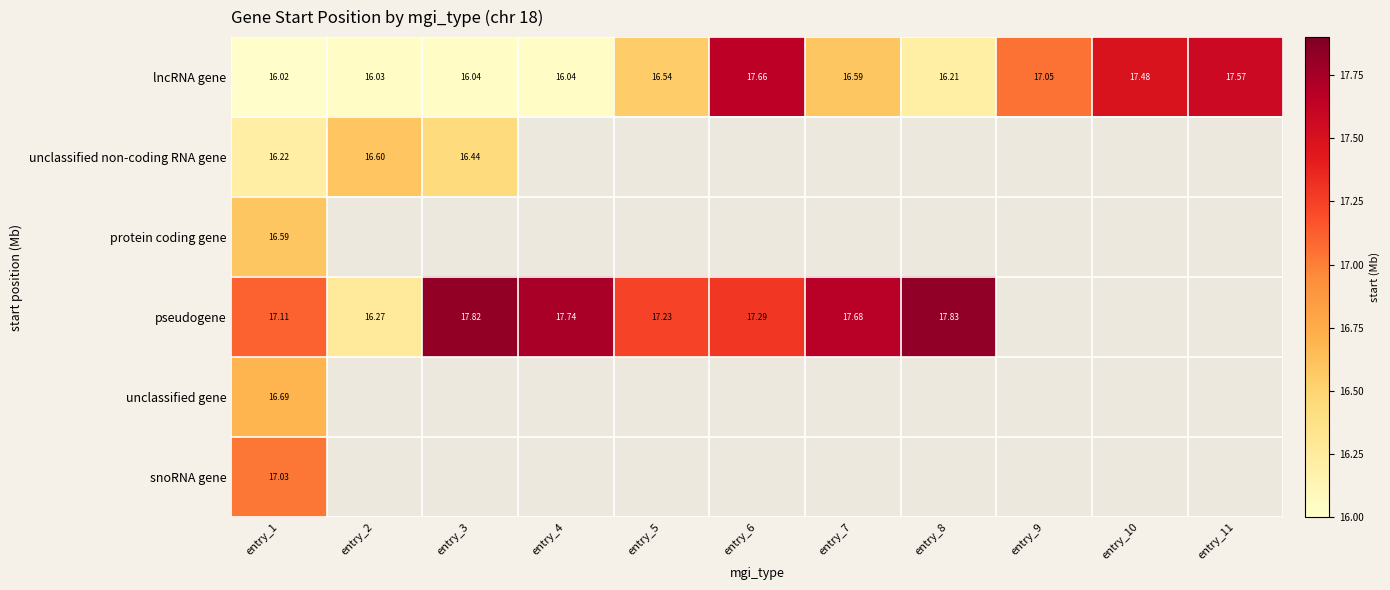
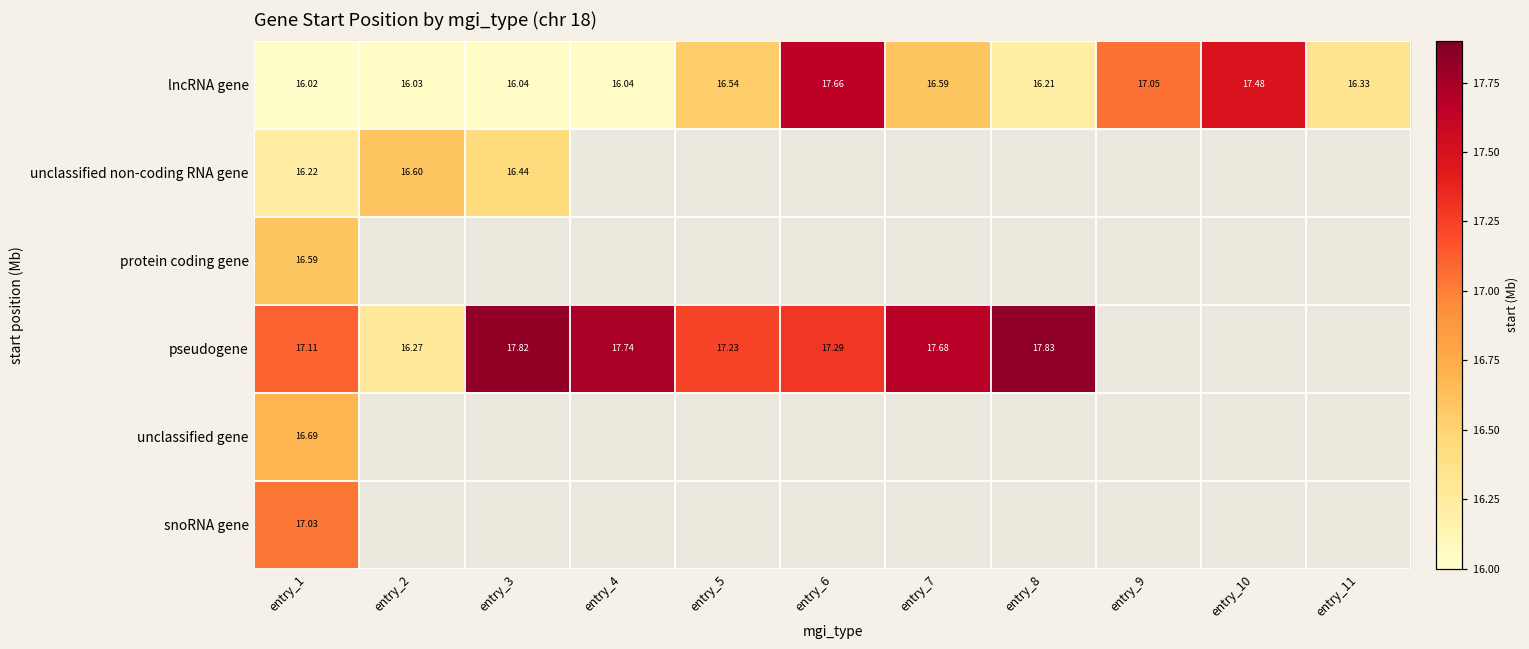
  {
    "lncRNA gene": {
      "entry_1": 16.02,
      "entry_2": 16.03,
      "entry_3": 16.04,
      "entry_4": 16.04,
      "entry_5": 16.54,
      "entry_6": 17.66,
      "entry_7": 16.59,
      "entry_8": 16.21,
      "entry_9": 17.05,
      "entry_10": 17.48,
-     "entry_11": 17.57
+     "entry_11": 16.33
    },
    "unclassified non-coding RNA gene": {
      "entry_1": 16.22,
      "entry_2": 16.60,
      "entry_3": 16.44
    },
    "protein coding gene": {
      "entry_1": 16.59
    },
    "pseudogene": {
      "entry_1": 17.11,
      "entry_2": 16.27,
      "entry_3": 17.82,
      "entry_4": 17.74,
      "entry_5": 17.23,
      "entry_6": 17.29,
      "entry_7": 17.68,
      "entry_8": 17.83
    },
    "unclassified gene": {
      "entry_1": 16.69
    },
    "snoRNA gene": {
      "entry_1": 17.03
    }
  }
